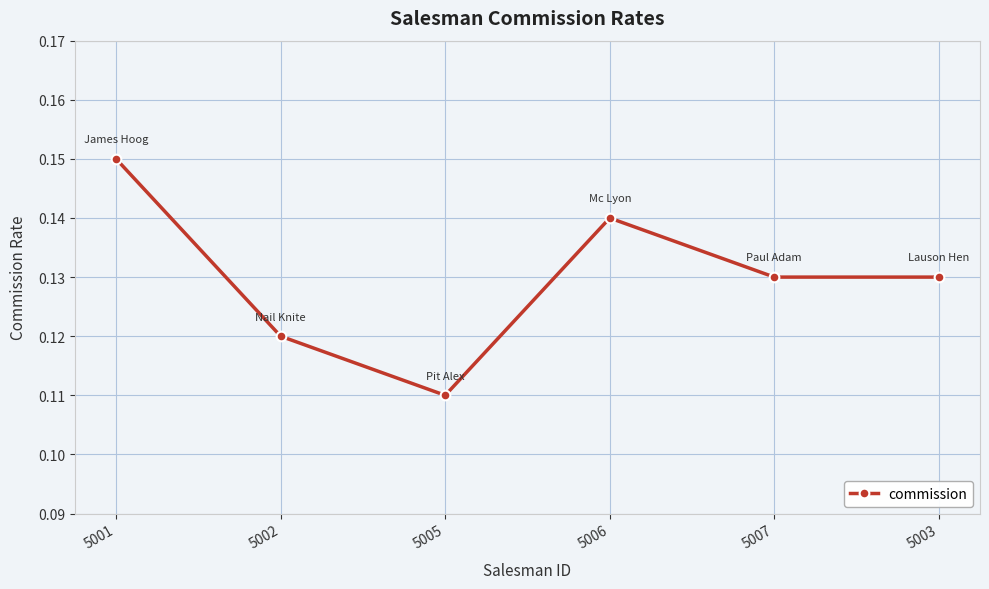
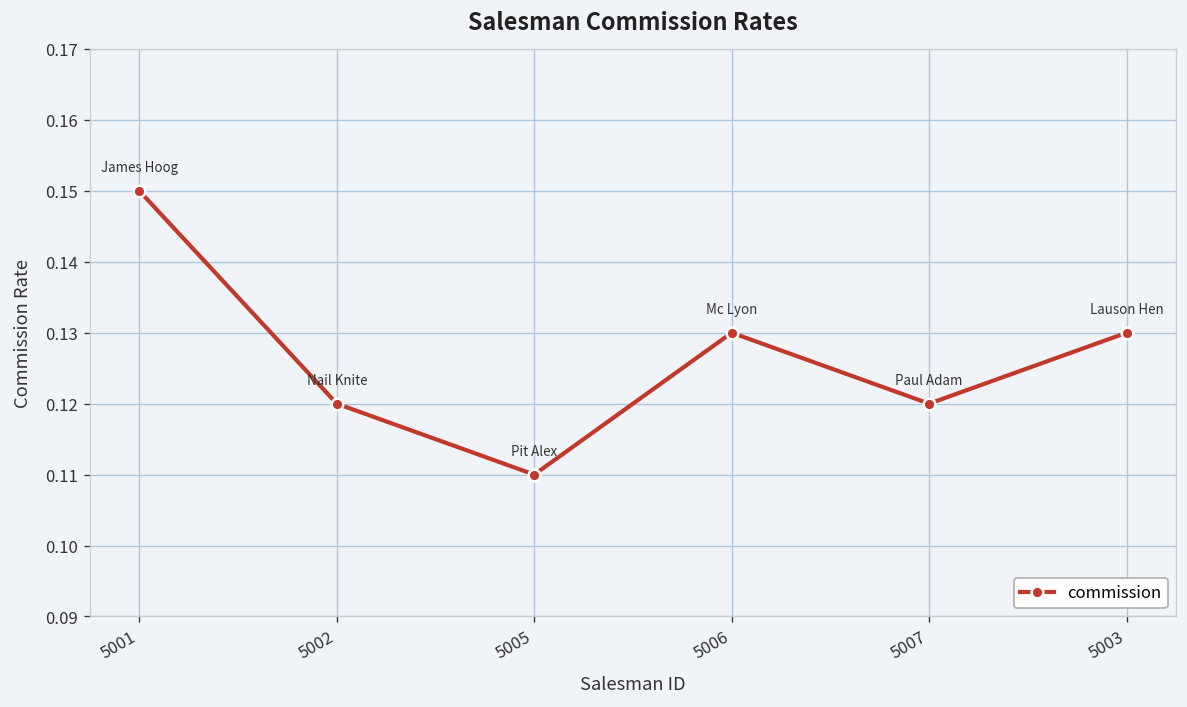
  {
    "5001": 0.15,
    "5002": 0.12,
    "5005": 0.11,
-   "5006": 0.14,
-   "5007": 0.13,
+   "5006": 0.13,
+   "5007": 0.12,
    "5003": 0.13
  }
